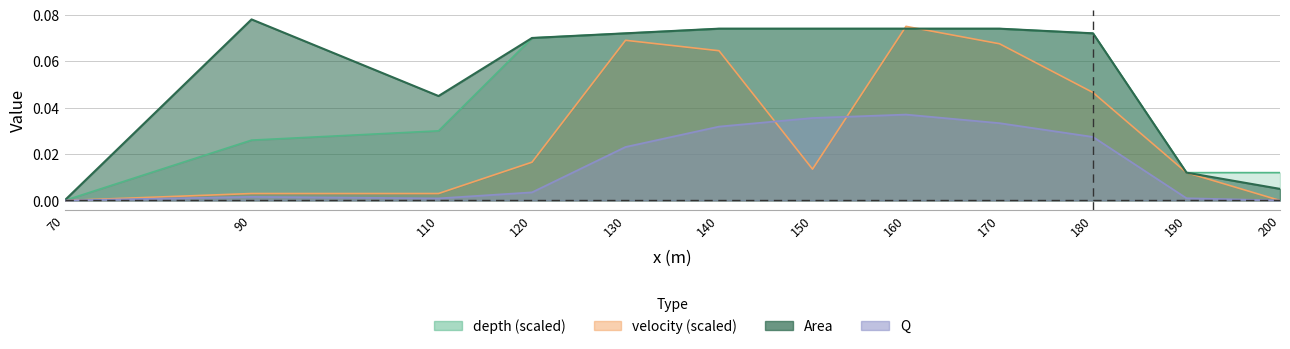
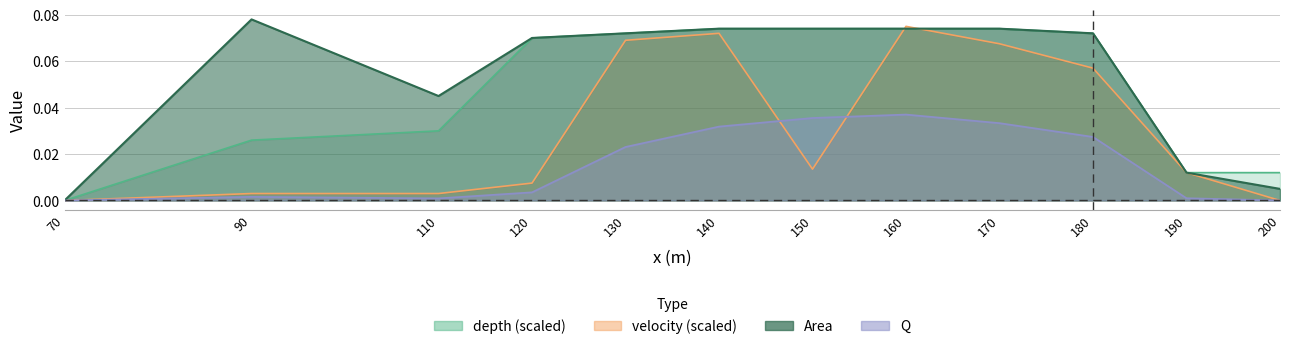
  {
    "velocity (scaled)": {
      "90": 0.003,
      "110": 0.003,
-     "120": 0.017,
+     "120": 0.008,
      "130": 0.069,
-     "140": 0.065,
+     "140": 0.072,
      "150": 0.014,
      "170": 0.068,
-     "180": 0.047
+     "180": 0.057
    },
    "Area": {
      "90": 0.078,
      "110": 0.045,
      "200": 0.005
    }
  }
